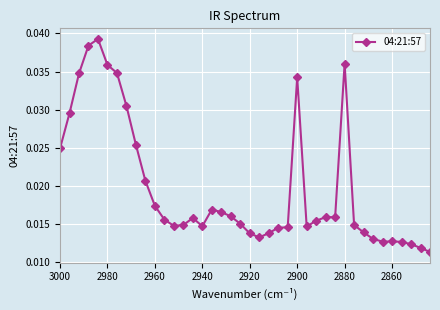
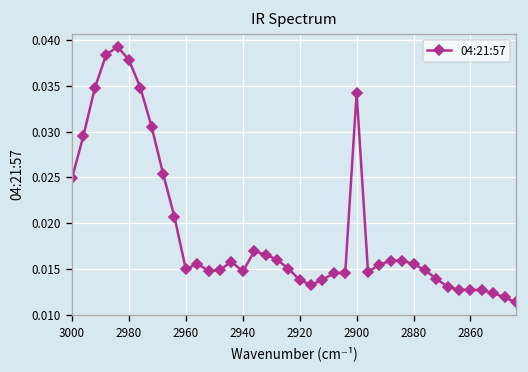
  {
    "3000": 0.025,
-   "2980": 0.036,
-   "2960": 0.017,
+   "2980": 0.038,
+   "2960": 0.015,
    "2940": 0.015,
    "2920": 0.014,
    "2900": 0.034,
-   "2880": 0.036,
+   "2880": 0.016,
    "2860": 0.013
  }
